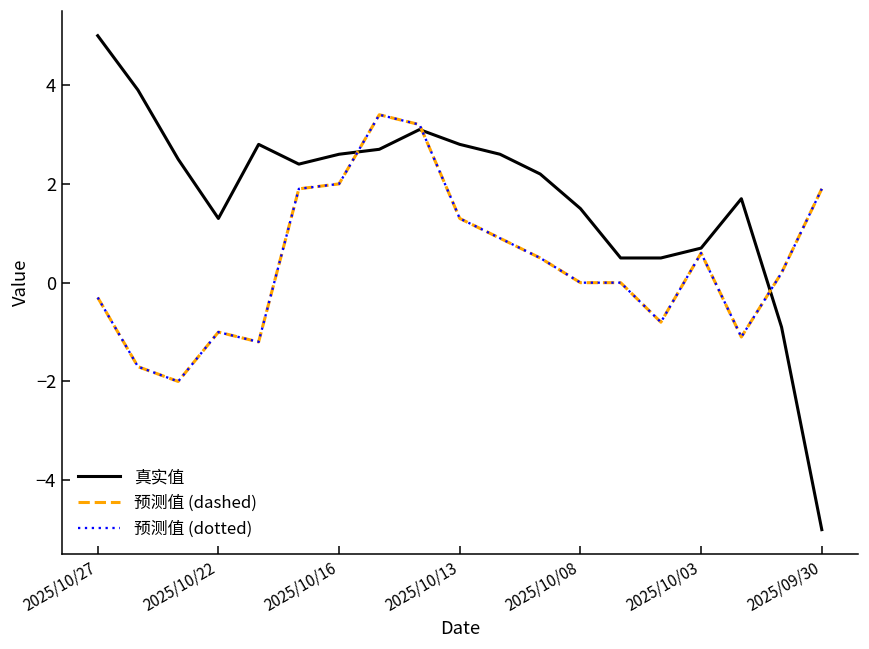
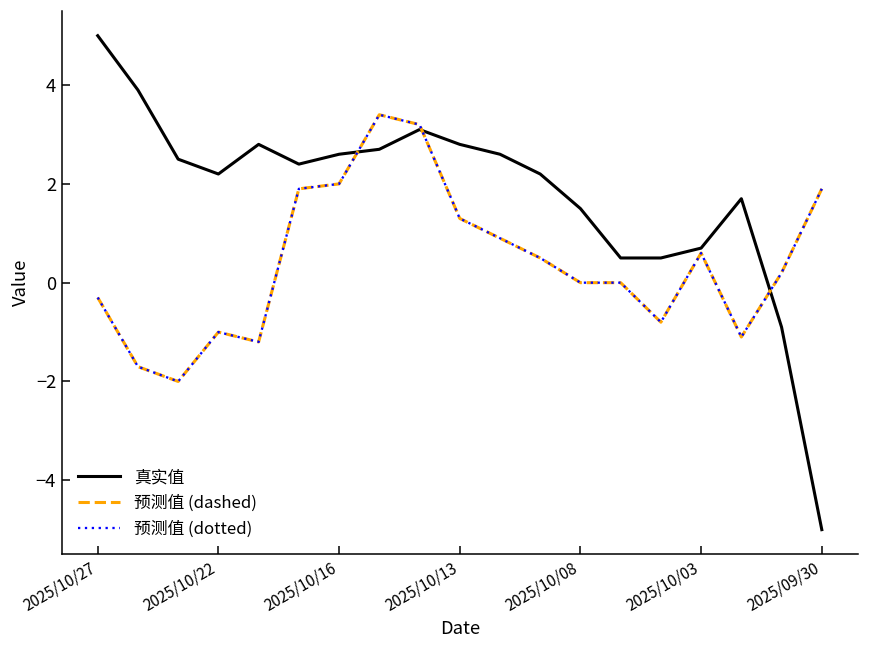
  {
    "真实值": {
      "2025/10/27": 5.0,
-     "2025/10/22": 1.3,
+     "2025/10/22": 2.2,
      "2025/10/16": 2.6,
      "2025/10/13": 2.8,
      "2025/10/08": 1.5,
      "2025/10/03": 0.7,
      "2025/09/30": -5.0
    },
    "预测值 (dotted)": {
      "2025/10/27": -0.3,
      "2025/10/22": -1.0,
      "2025/10/16": 2.0,
      "2025/10/13": 1.3,
      "2025/10/08": 0.0,
      "2025/10/03": 0.6,
      "2025/09/30": 1.9
    }
  }
